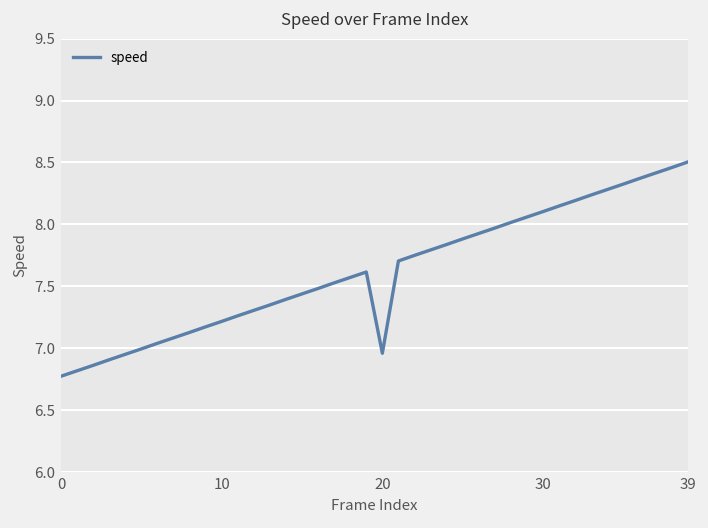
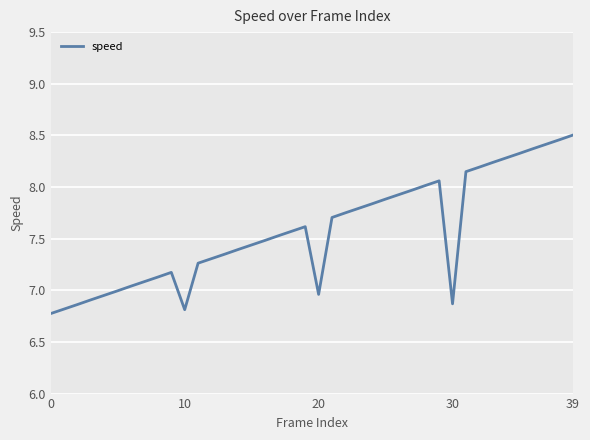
  {
    "0": 6.78,
-   "10": 7.22,
+   "10": 6.81,
    "20": 6.96,
-   "30": 8.10,
+   "30": 6.87,
    "39": 8.50
  }
